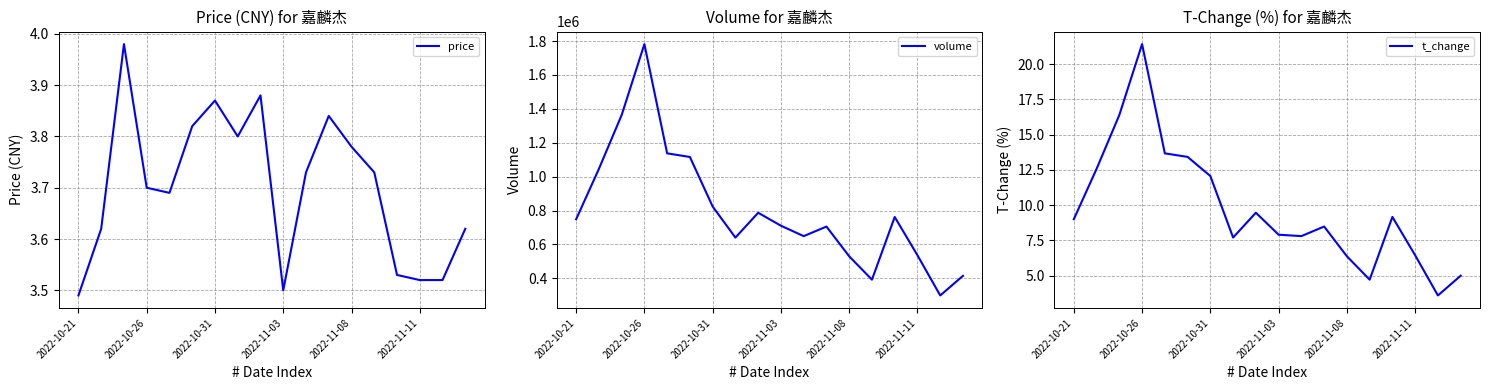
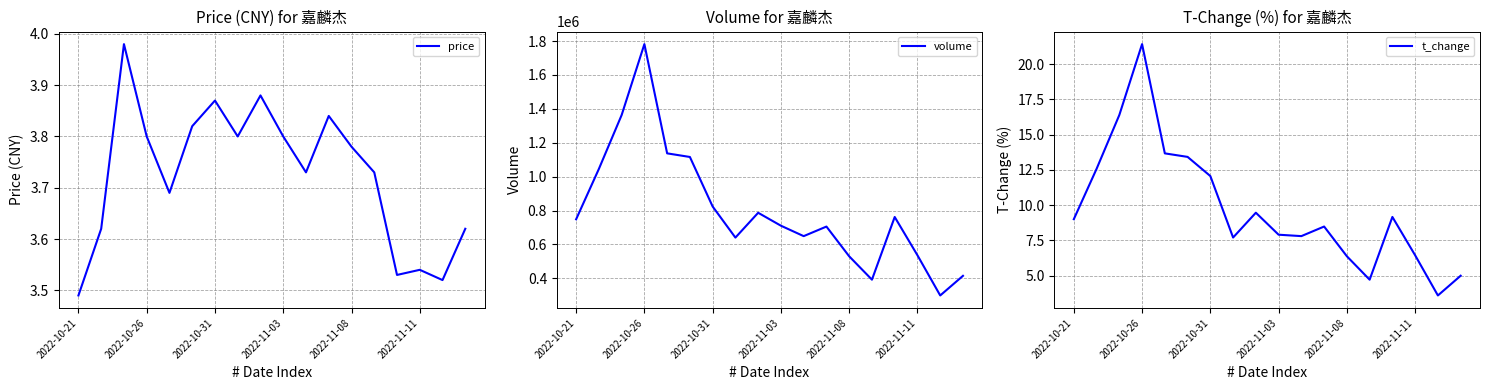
  {
    "Price (CNY) for 嘉麟杰": {
      "2022-10-21": 3.49,
-     "2022-10-26": 3.7,
+     "2022-10-26": 3.8,
      "2022-10-31": 3.87,
-     "2022-11-03": 3.5,
+     "2022-11-03": 3.8,
      "2022-11-08": 3.78,
-     "2022-11-11": 3.52
+     "2022-11-11": 3.54
    },
    "Volume for 嘉麟杰": {
      "2022-10-21": 750000,
      "2022-10-26": 1780000,
      "2022-10-31": 820000,
      "2022-11-03": 710000,
      "2022-11-08": 530000,
      "2022-11-11": 540000
    },
    "T-Change (%) for 嘉麟杰": {
      "2022-10-21": 9.0,
      "2022-10-26": 21.4,
      "2022-10-31": 12.1,
      "2022-11-03": 7.9,
      "2022-11-08": 6.4,
      "2022-11-11": 6.4
    }
  }
